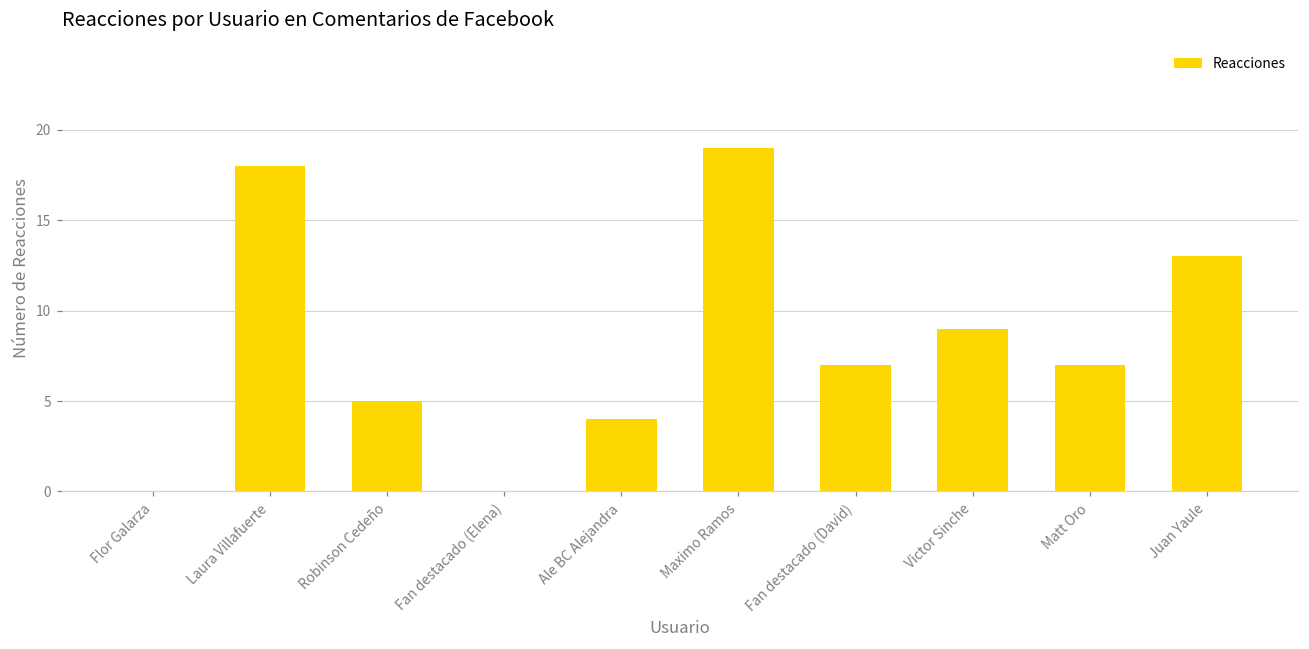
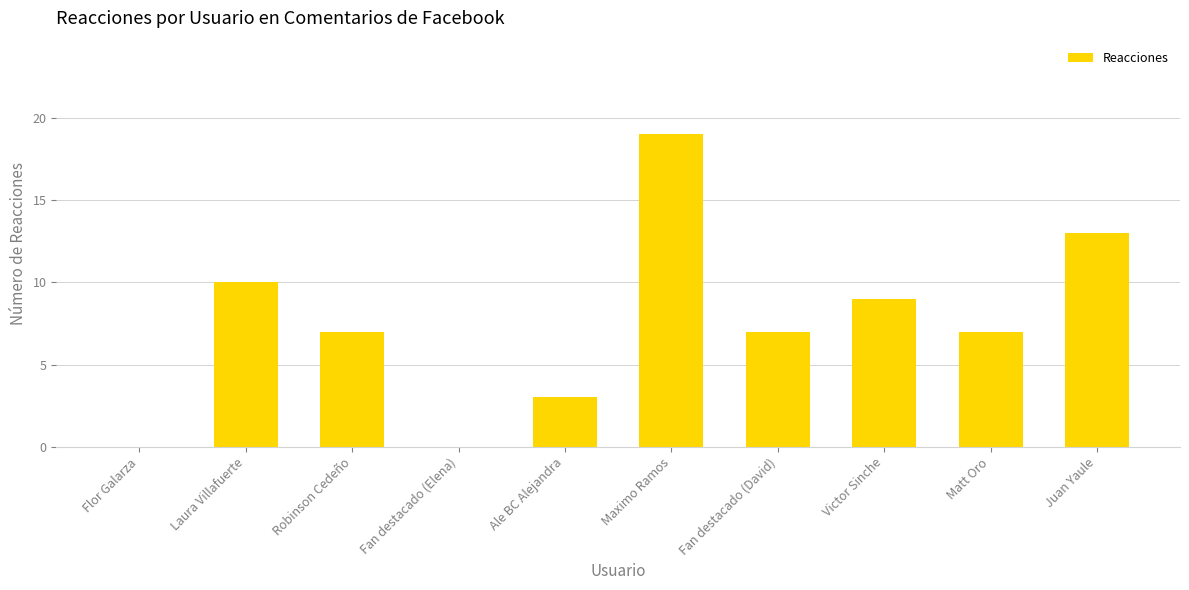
  {
    "Flor Galarza": 0,
-   "Laura Villafuerte": 18,
-   "Robinson Cedeño": 5,
+   "Laura Villafuerte": 10,
+   "Robinson Cedeño": 7,
    "Fan destacado (Elena)": 0,
-   "Ale BC Alejandra": 4,
+   "Ale BC Alejandra": 3,
    "Maximo Ramos": 19,
    "Fan destacado (David)": 7,
    "Victor Sinche": 9,
    "Matt Oro": 7,
    "Juan Yaule": 13
  }
